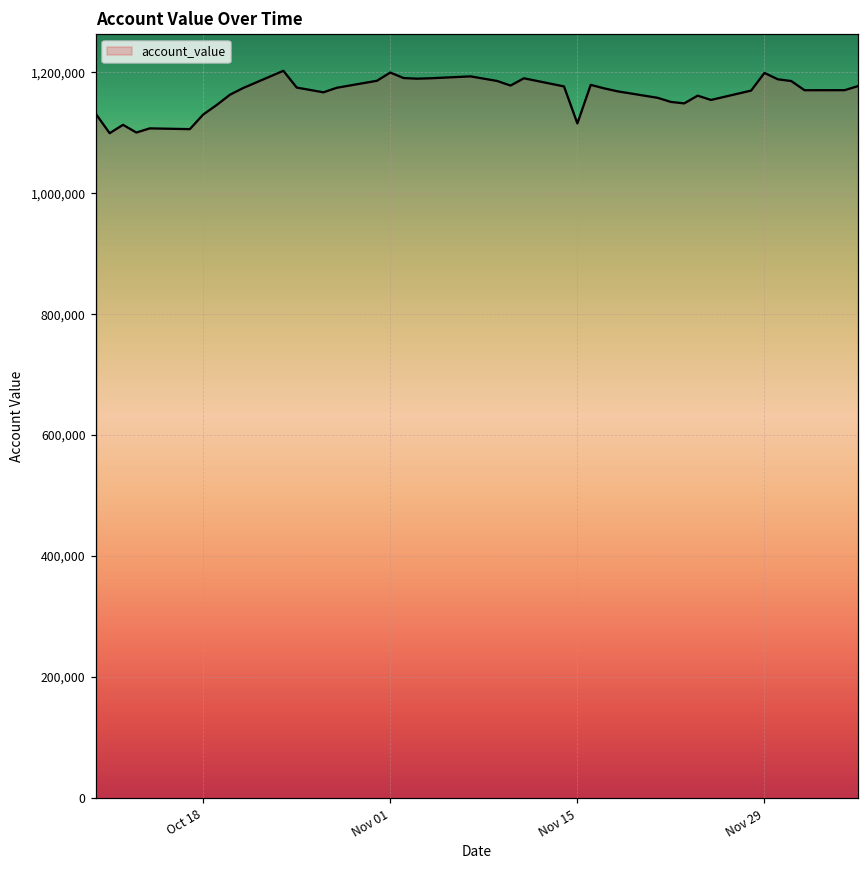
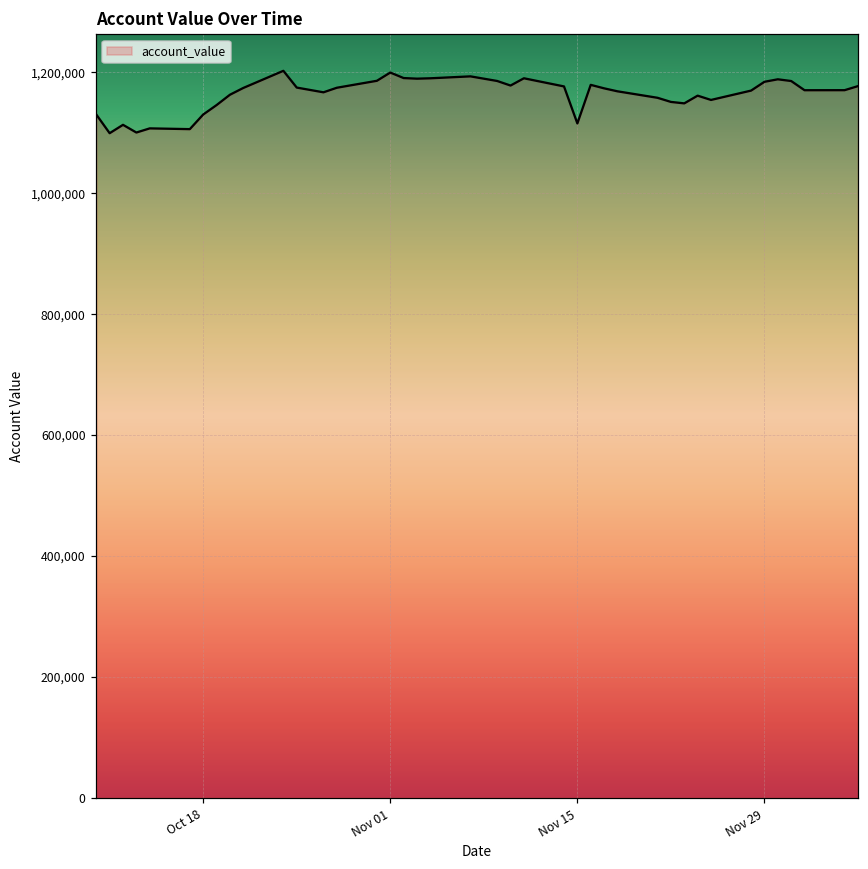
  {
    "Oct 18": "1,130,000",
    "Nov 01": "1,200,000",
    "Nov 15": "1,120,000",
-   "Nov 29": "1,200,000"
+   "Nov 29": "1,180,000"
  }
